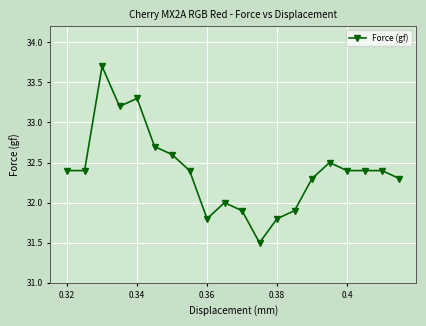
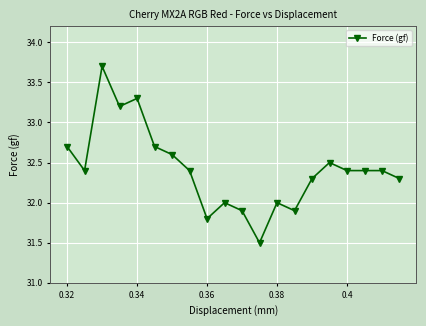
  {
-   "0.32": 32.4,
+   "0.32": 32.7,
    "0.34": 33.3,
    "0.36": 31.8,
-   "0.38": 31.8,
+   "0.38": 32.0,
    "0.4": 32.4
  }
